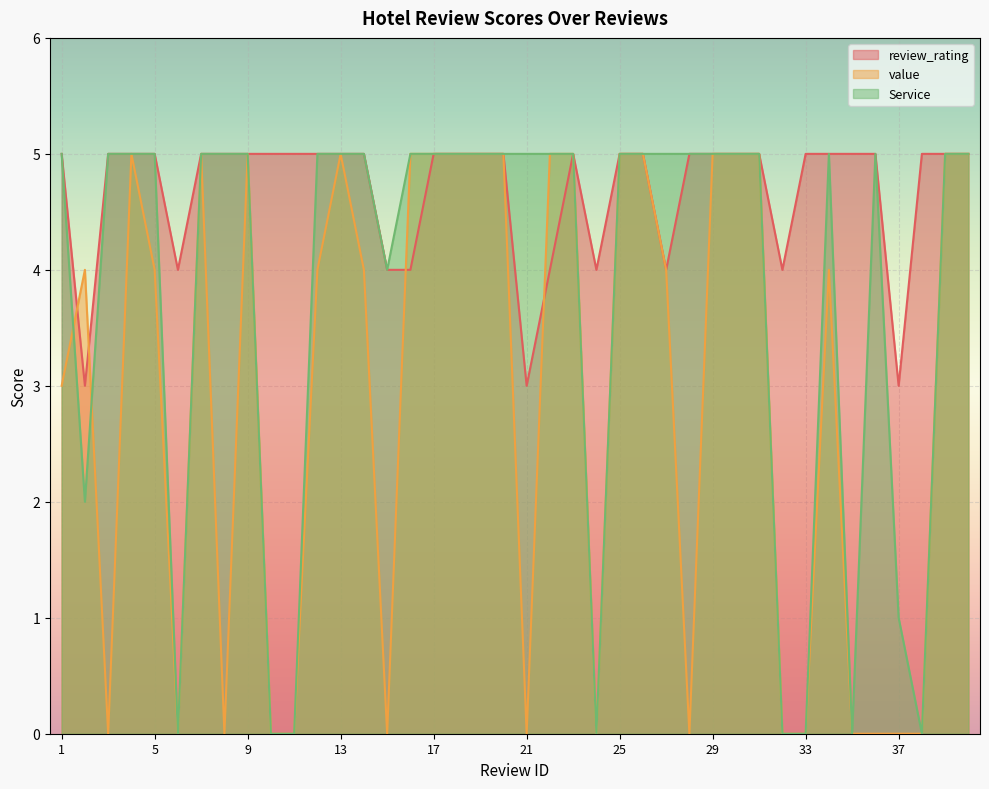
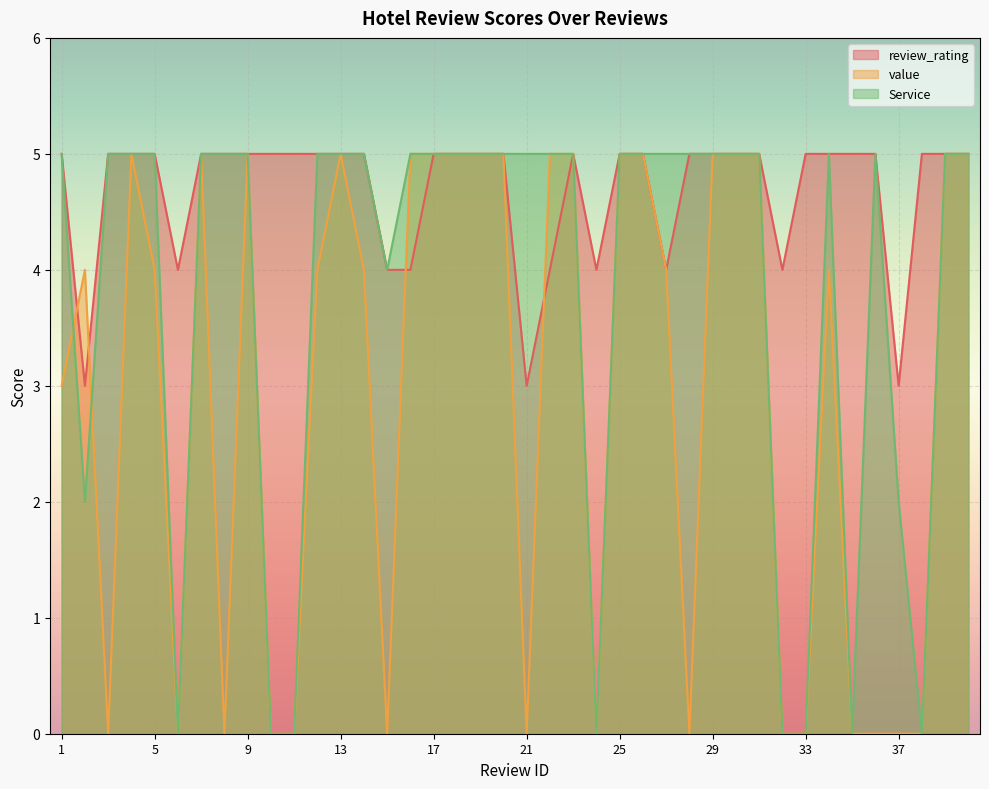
  {
    "Service": {
      "21": 5,
-     "37": 1
+     "37": 2
    }
  }
